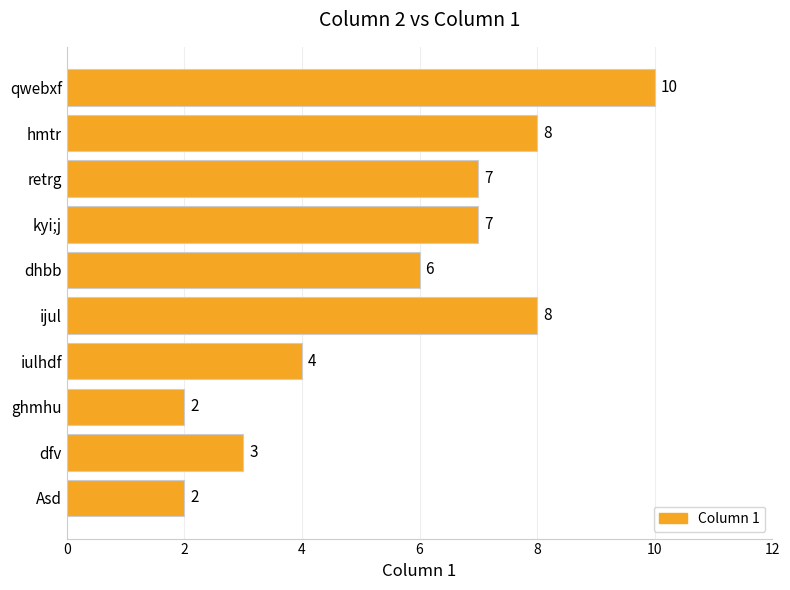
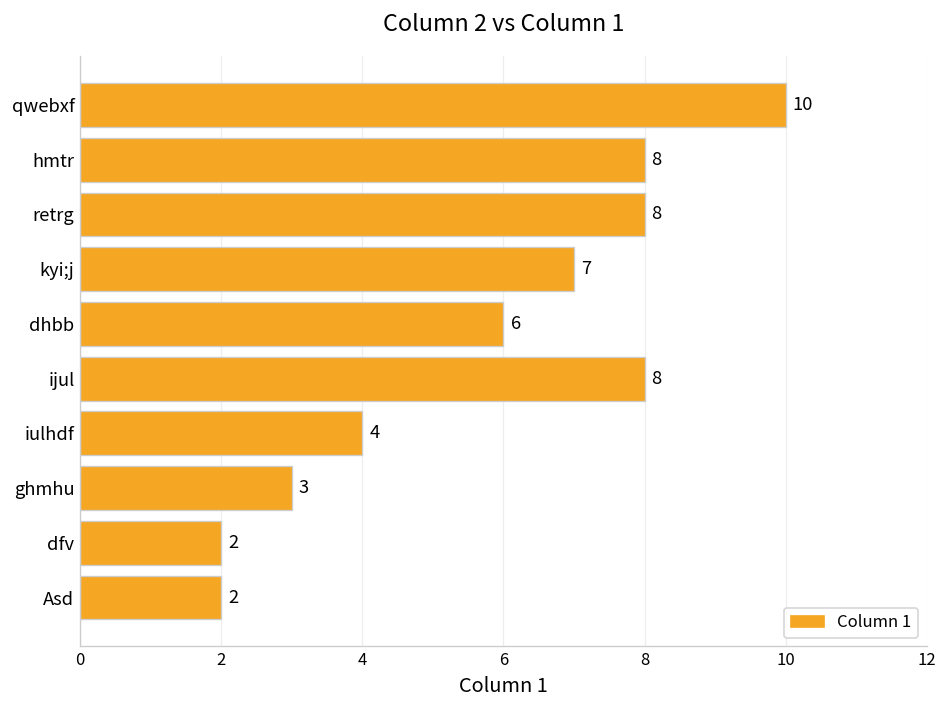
  {
    "qwebxf": 10,
    "hmtr": 8,
-   "retrg": 7,
+   "retrg": 8,
    "kyi;j": 7,
    "dhbb": 6,
    "ijul": 8,
    "iulhdf": 4,
-   "ghmhu": 2,
-   "dfv": 3,
+   "ghmhu": 3,
+   "dfv": 2,
    "Asd": 2
  }
